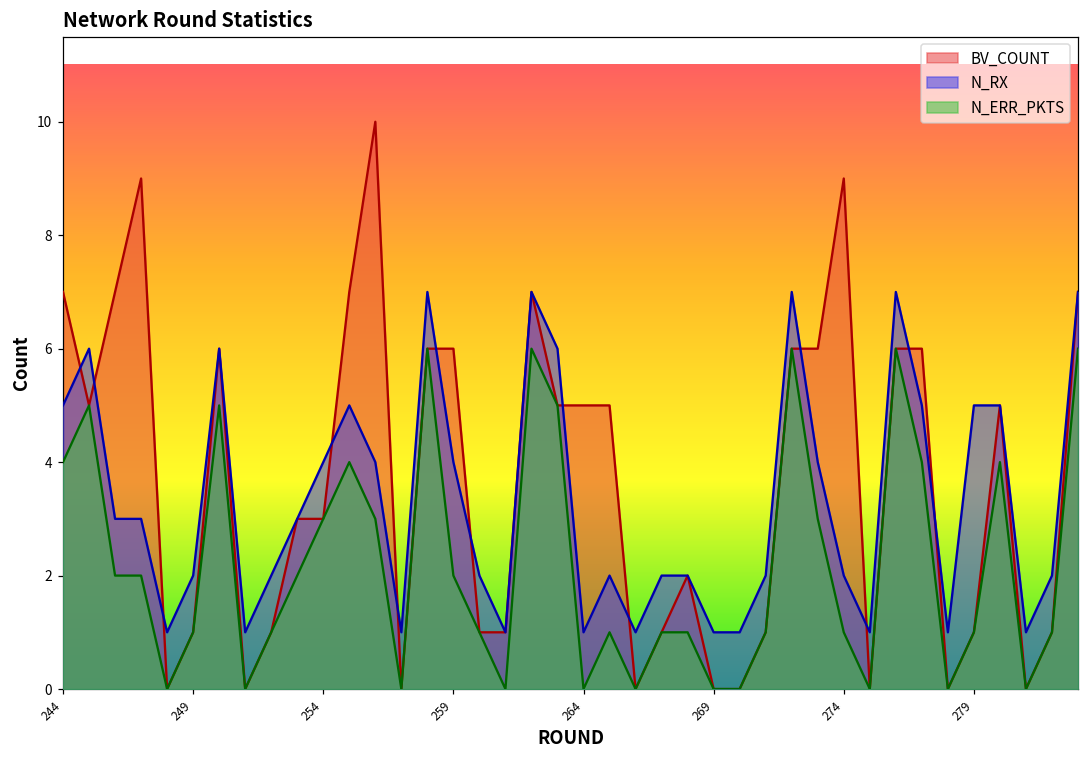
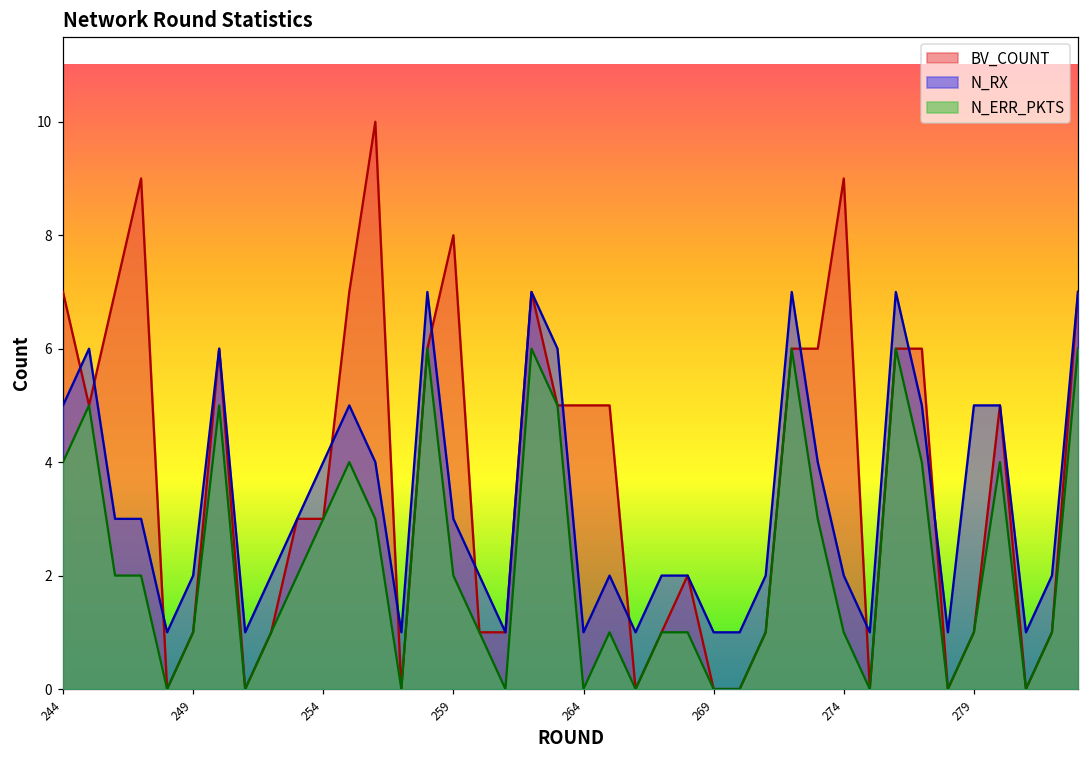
  {
    "BV_COUNT": {
      "244": 7,
-     "259": 6,
+     "259": 8,
      "264": 5,
      "274": 9
    },
    "N_RX": {
      "244": 5,
      "249": 2,
      "254": 4,
-     "259": 4,
+     "259": 3,
      "264": 1,
      "269": 1,
      "274": 2,
      "279": 5
    },
    "N_ERR_PKTS": {
      "244": 4,
      "259": 2,
      "264": 0,
      "274": 1
    }
  }
